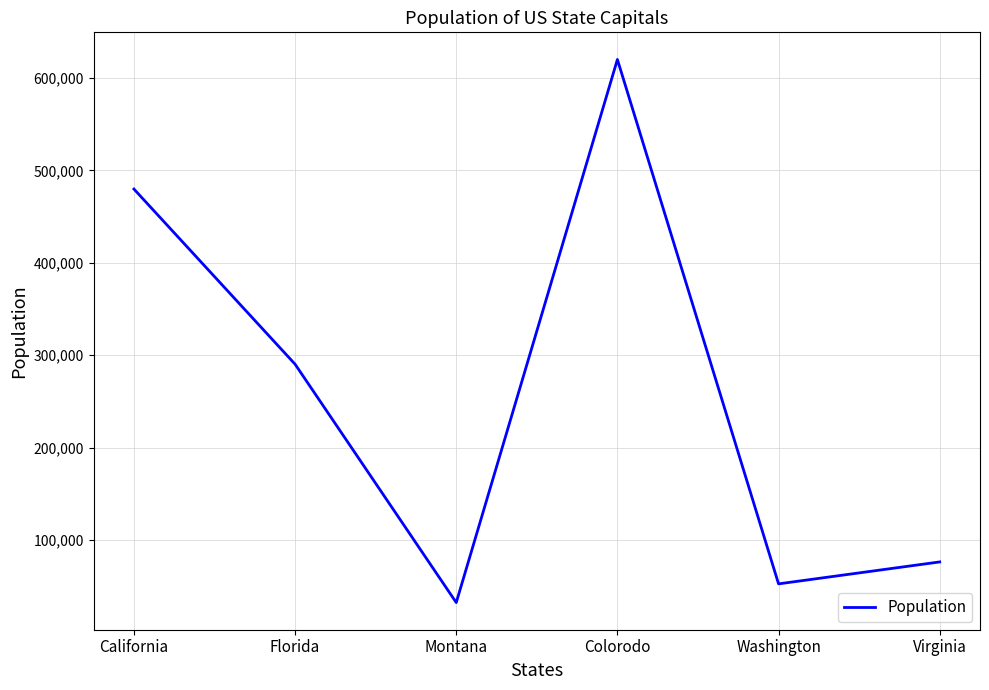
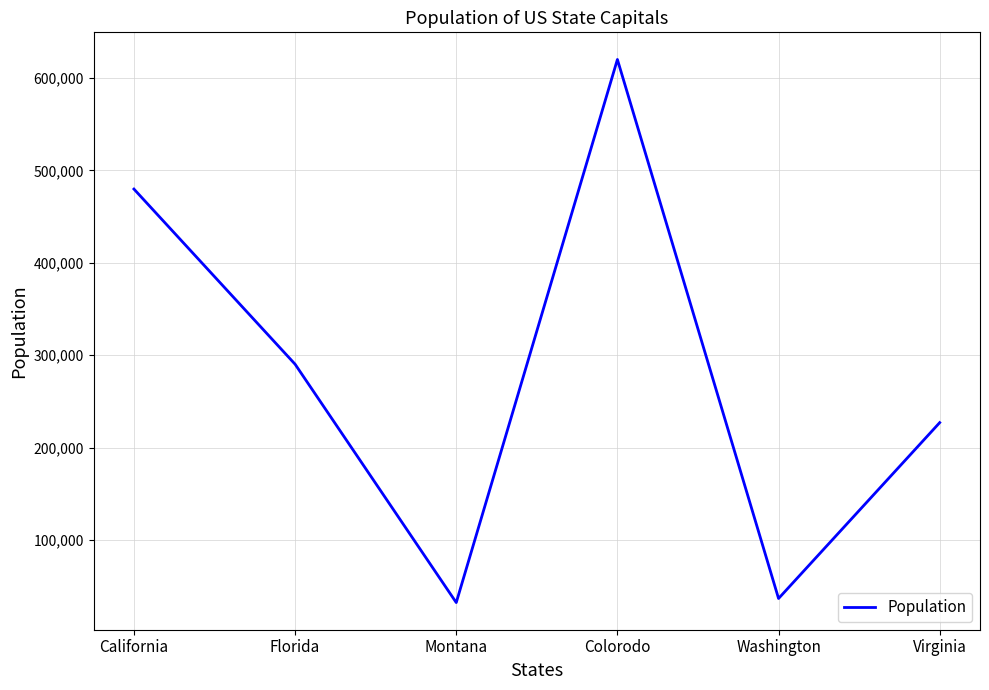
  {
    "California": "480,000",
    "Florida": "290,000",
    "Montana": "30,000",
    "Colorodo": "620,000",
-   "Washington": "50,000",
-   "Virginia": "80,000"
+   "Washington": "40,000",
+   "Virginia": "230,000"
  }
